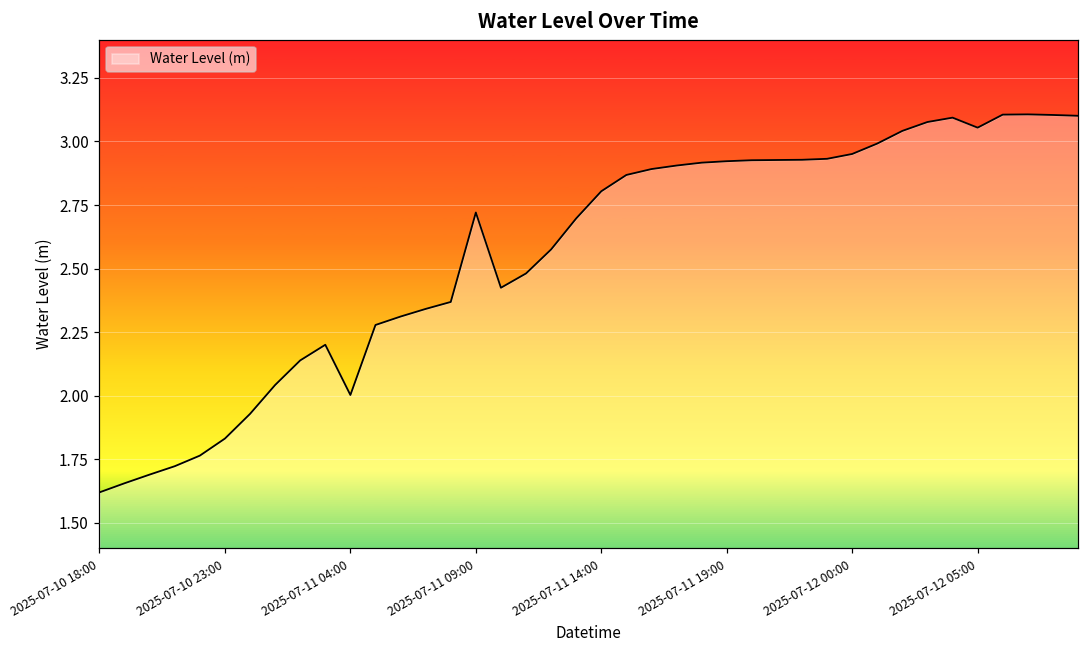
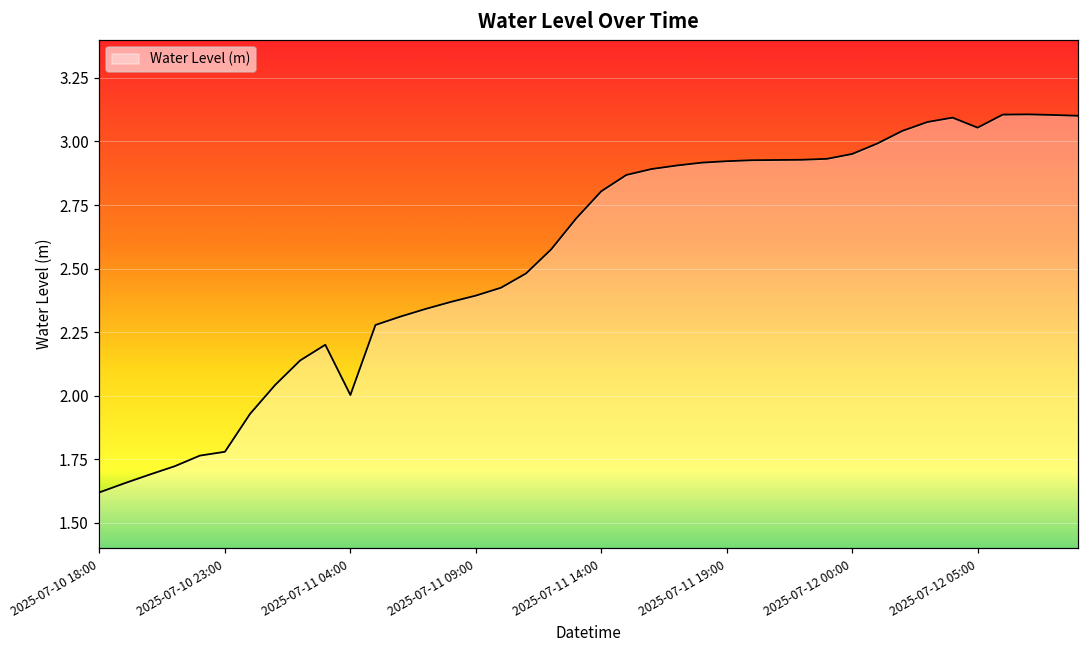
  {
    "2025-07-10 18:00": 1.62,
-   "2025-07-10 23:00": 1.83,
+   "2025-07-10 23:00": 1.78,
    "2025-07-11 04:00": 2.00,
-   "2025-07-11 09:00": 2.72,
+   "2025-07-11 09:00": 2.39,
    "2025-07-11 14:00": 2.80,
    "2025-07-11 19:00": 2.92,
    "2025-07-12 00:00": 2.95,
    "2025-07-12 05:00": 3.05
  }
